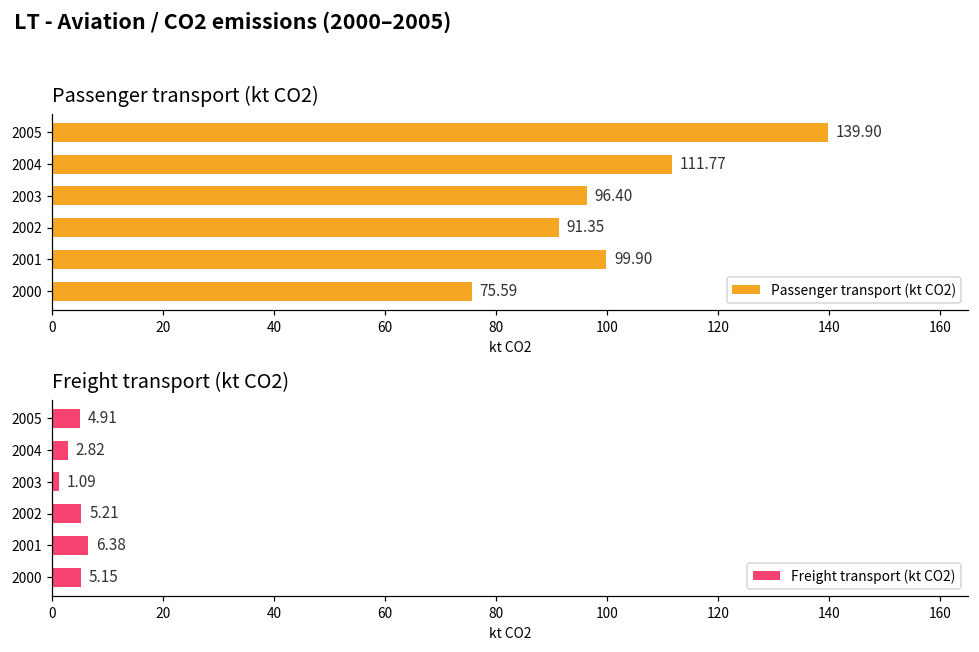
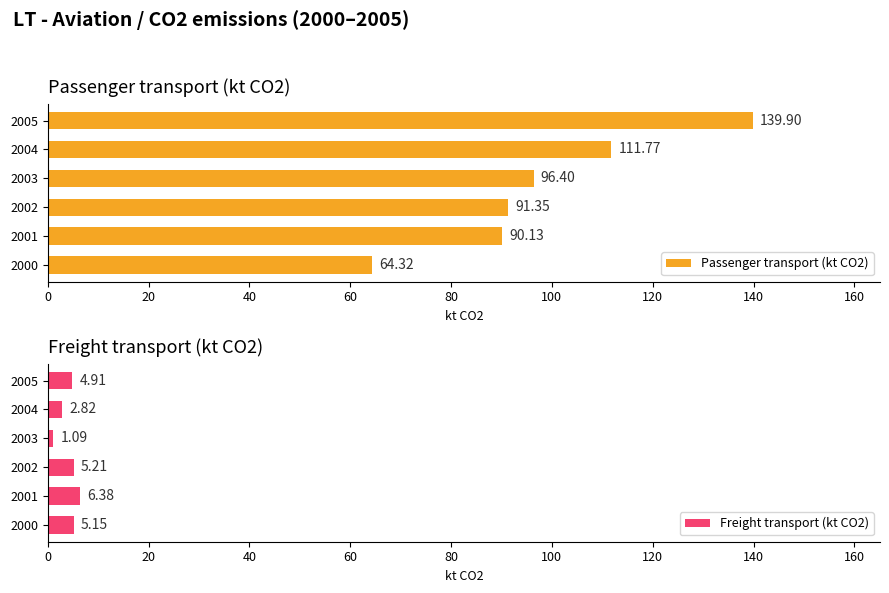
  {
    "Passenger transport (kt CO2)": {
      "2005": 139.90,
      "2004": 111.77,
      "2003": 96.40,
      "2002": 91.35,
-     "2001": 99.90,
-     "2000": 75.59
+     "2001": 90.13,
+     "2000": 64.32
    },
    "Freight transport (kt CO2)": {
      "2005": 4.91,
      "2004": 2.82,
      "2003": 1.09,
      "2002": 5.21,
      "2001": 6.38,
      "2000": 5.15
    }
  }
